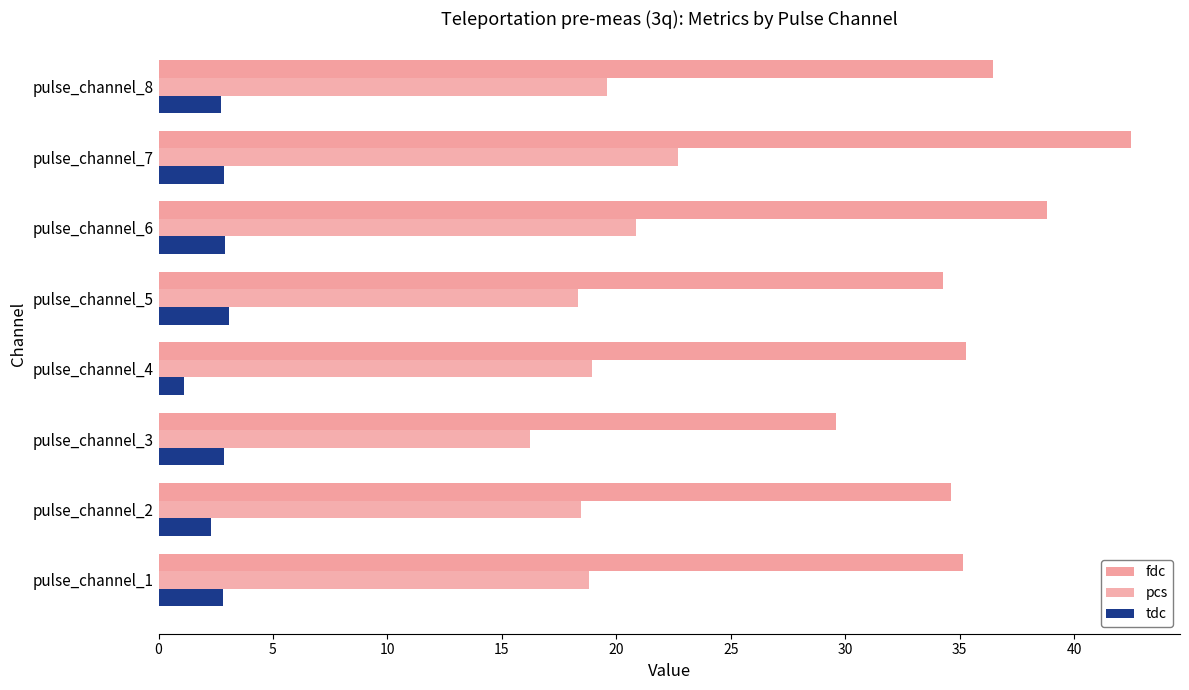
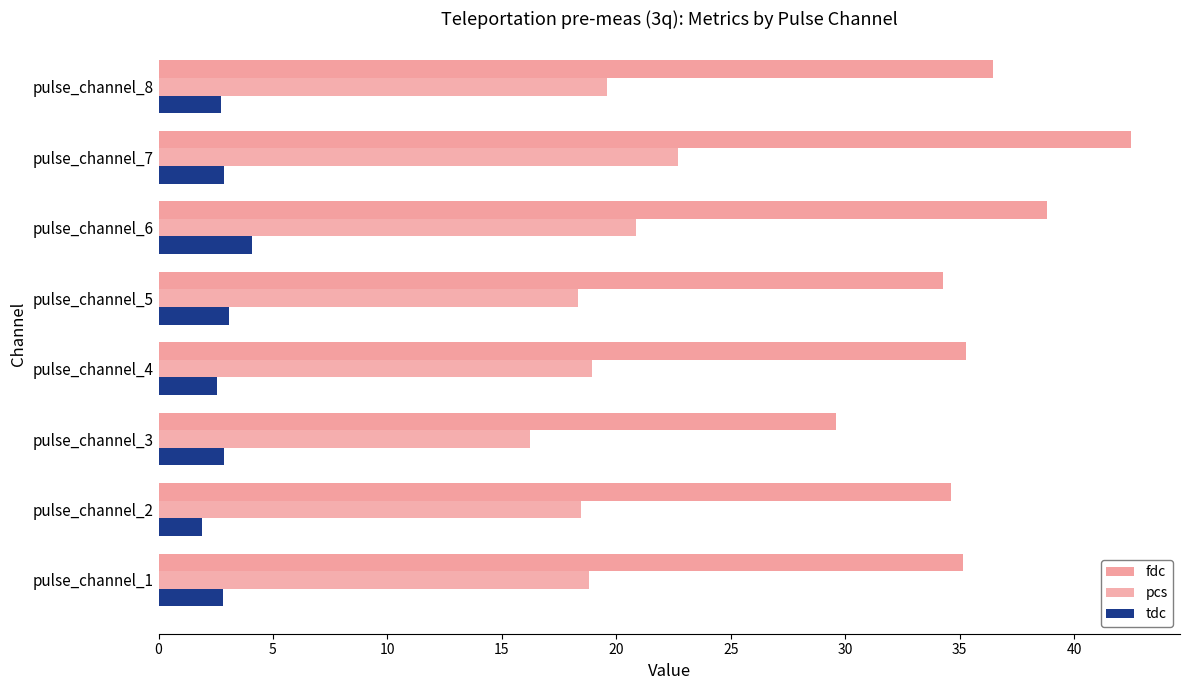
  {
    "tdc": {
      "pulse_channel_8": 2.7,
      "pulse_channel_7": 2.8,
-     "pulse_channel_6": 2.9,
+     "pulse_channel_6": 4.1,
      "pulse_channel_5": 3.1,
-     "pulse_channel_4": 1.1,
+     "pulse_channel_4": 2.6,
      "pulse_channel_3": 2.9,
-     "pulse_channel_2": 2.3,
+     "pulse_channel_2": 1.9,
      "pulse_channel_1": 2.8
    }
  }
